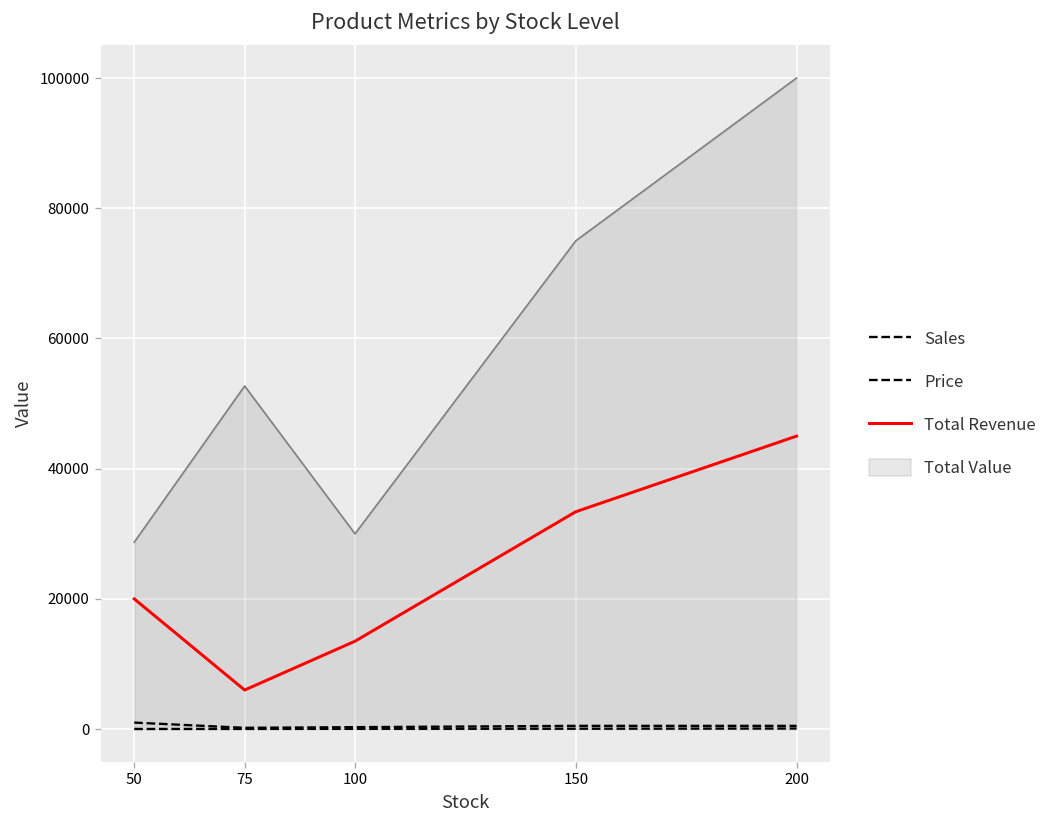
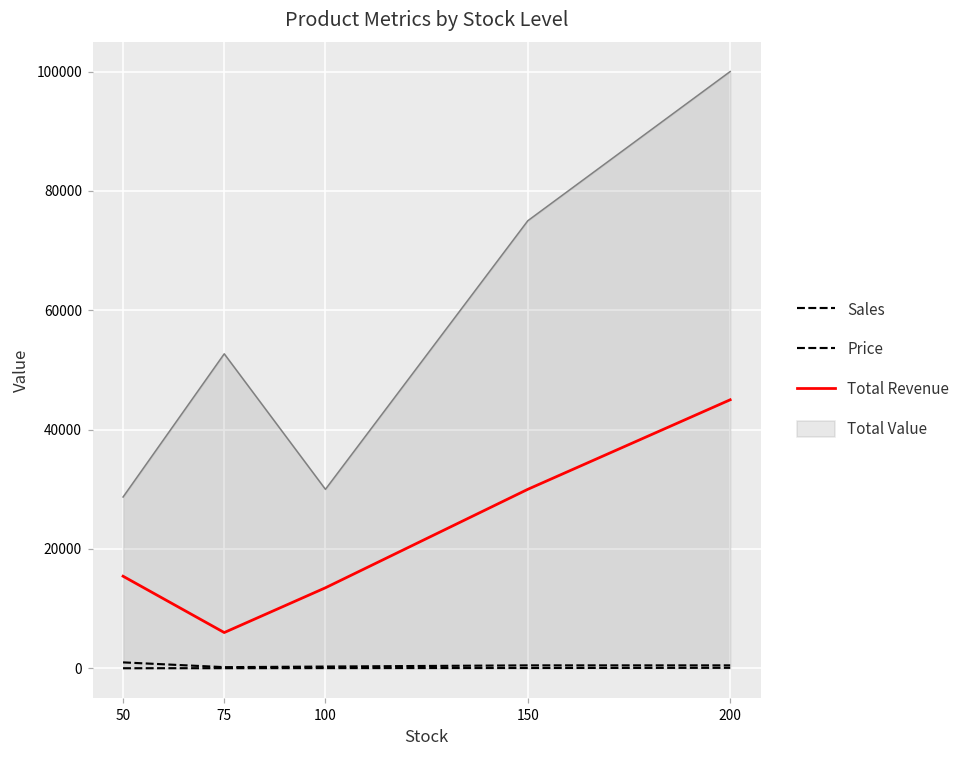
  {
    "Total Revenue": {
-     "50": 20000,
+     "50": 15000,
      "75": 6000,
      "100": 13000,
-     "150": 33000,
+     "150": 30000,
      "200": 45000
    },
    "Total Value": {
      "50": 29000,
      "75": 53000,
      "100": 30000,
      "150": 75000,
      "200": 100000
    }
  }
